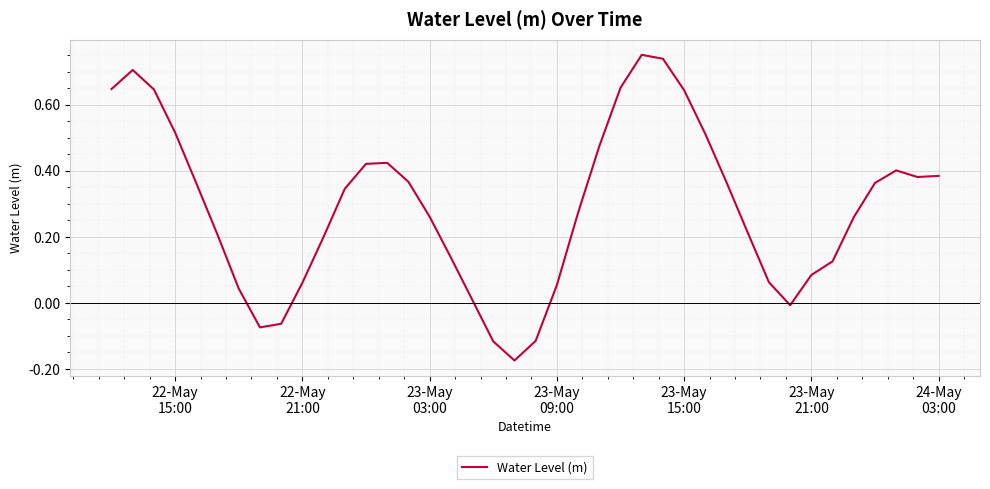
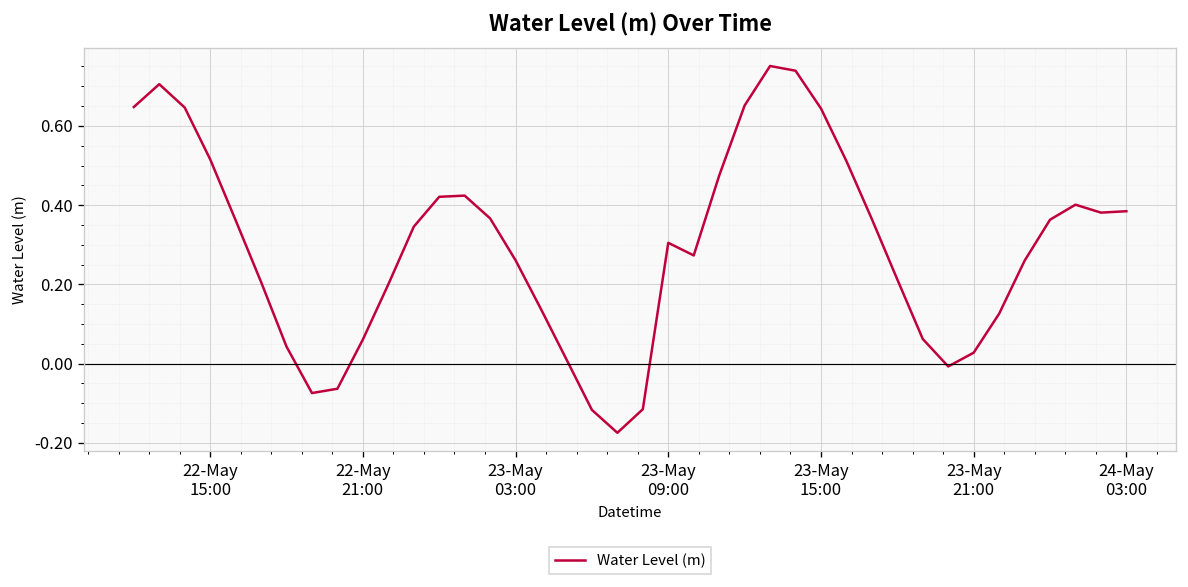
  {
    "22-May 15:00": 0.52,
    "22-May 21:00": 0.06,
    "23-May 03:00": 0.26,
-   "23-May 09:00": 0.05,
+   "23-May 09:00": 0.30,
    "23-May 15:00": 0.64,
-   "23-May 21:00": 0.08,
+   "23-May 21:00": 0.03,
    "24-May 03:00": 0.38
  }
